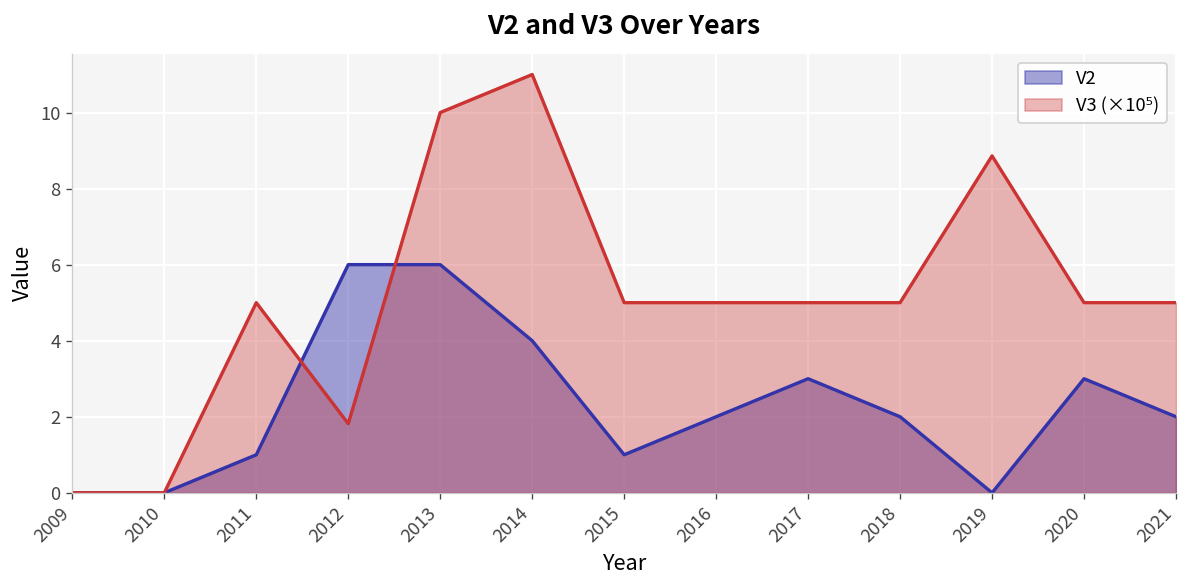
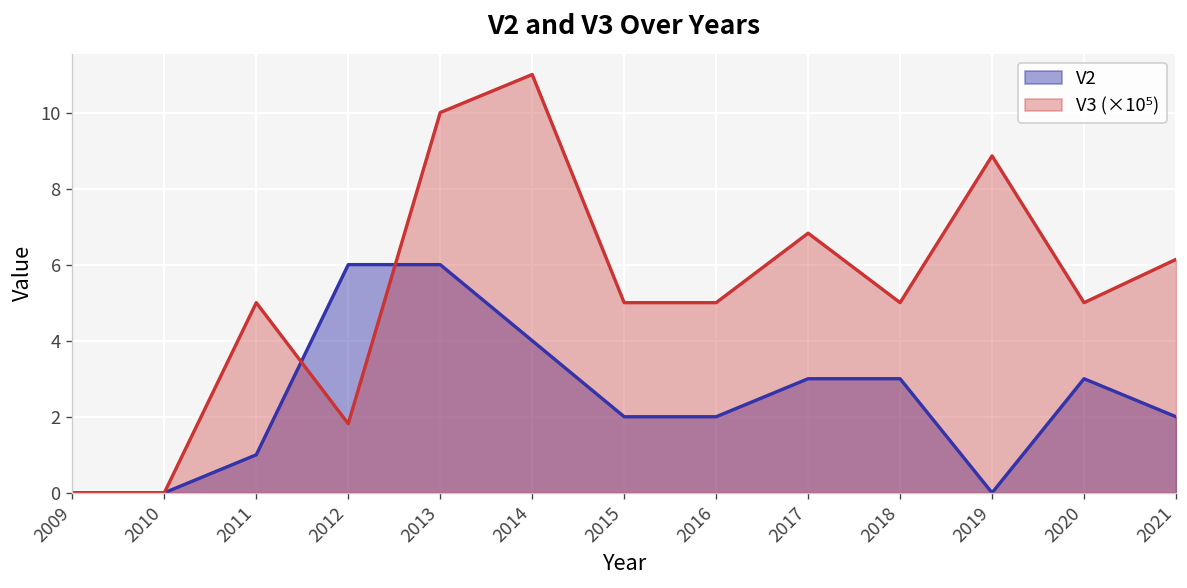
  {
    "V2": {
      "2011": 1,
      "2012": 6,
      "2013": 6,
      "2014": 4,
-     "2015": 1,
+     "2015": 2,
      "2016": 2,
      "2017": 3,
-     "2018": 2,
+     "2018": 3,
      "2019": 0,
      "2020": 3,
      "2021": 2
    },
    "V3 (×10⁵)": {
      "2011": 5.0,
      "2012": 1.8,
      "2013": 10.0,
      "2014": 11.0,
      "2015": 5.0,
      "2016": 5.0,
-     "2017": 5.0,
+     "2017": 6.8,
      "2018": 5.0,
      "2019": 8.9,
      "2020": 5.0,
-     "2021": 5.0
+     "2021": 6.1
    }
  }
